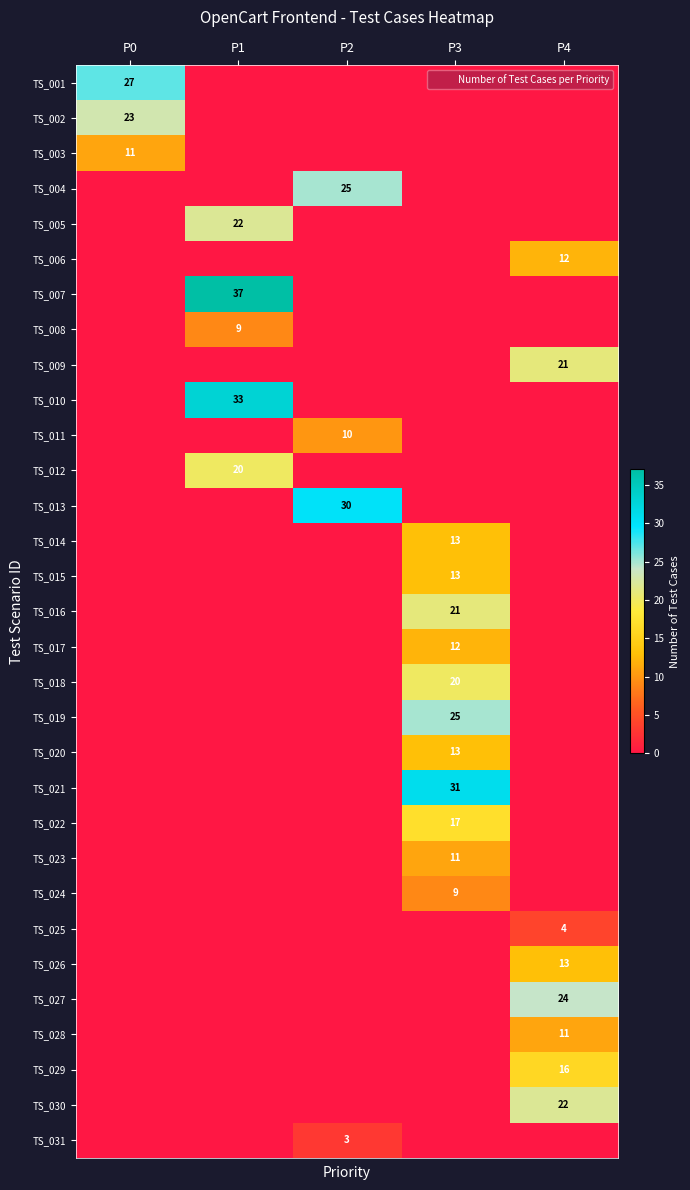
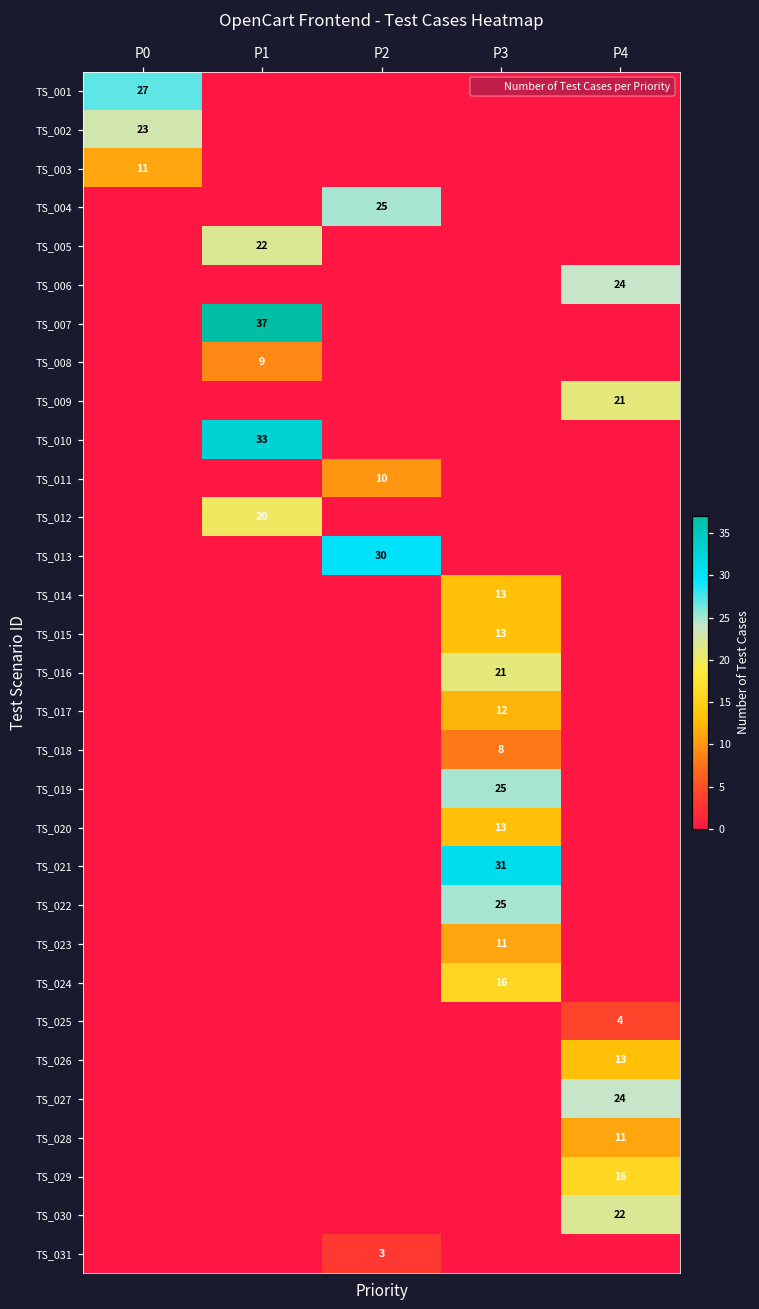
  {
    "TS_001": {
      "P0": 27
    },
    "TS_002": {
      "P0": 23
    },
    "TS_003": {
      "P0": 11
    },
    "TS_004": {
      "P2": 25
    },
    "TS_005": {
      "P1": 22
    },
    "TS_006": {
-     "P4": 12
+     "P4": 24
    },
    "TS_007": {
      "P1": 37
    },
    "TS_008": {
      "P1": 9
    },
    "TS_009": {
      "P4": 21
    },
    "TS_010": {
      "P1": 33
    },
    "TS_011": {
      "P2": 10
    },
    "TS_012": {
      "P1": 20
    },
    "TS_013": {
      "P2": 30
    },
    "TS_014": {
      "P3": 13
    },
    "TS_015": {
      "P3": 13
    },
    "TS_016": {
      "P3": 21
    },
    "TS_017": {
      "P3": 12
    },
    "TS_018": {
-     "P3": 20
+     "P3": 8
    },
    "TS_019": {
      "P3": 25
    },
    "TS_020": {
      "P3": 13
    },
    "TS_021": {
      "P3": 31
    },
    "TS_022": {
-     "P3": 17
+     "P3": 25
    },
    "TS_023": {
      "P3": 11
    },
    "TS_024": {
-     "P3": 9
+     "P3": 16
    },
    "TS_025": {
      "P4": 4
    },
    "TS_026": {
      "P4": 13
    },
    "TS_027": {
      "P4": 24
    },
    "TS_028": {
      "P4": 11
    },
    "TS_029": {
      "P4": 16
    },
    "TS_030": {
      "P4": 22
    },
    "TS_031": {
      "P2": 3
    }
  }
